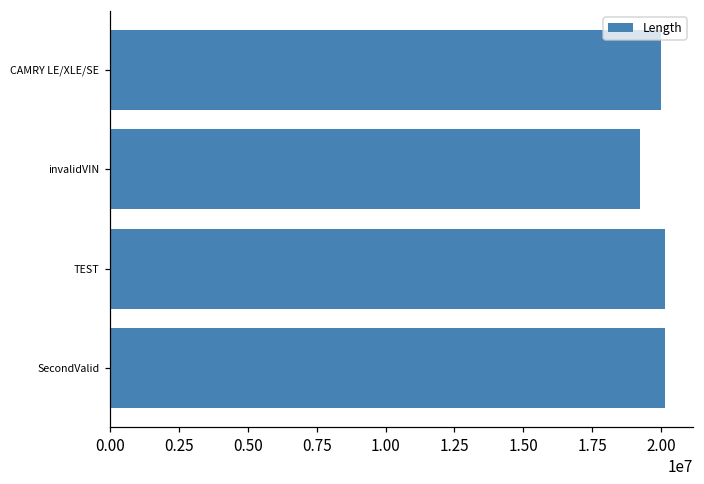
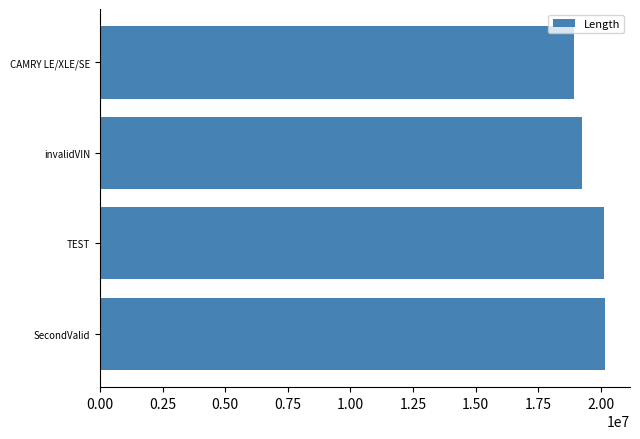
  {
-   "CAMRY LE/XLE/SE": 20000000,
+   "CAMRY LE/XLE/SE": 18900000,
    "invalidVIN": 19200000,
    "TEST": 20100000,
    "SecondValid": 20200000
  }
